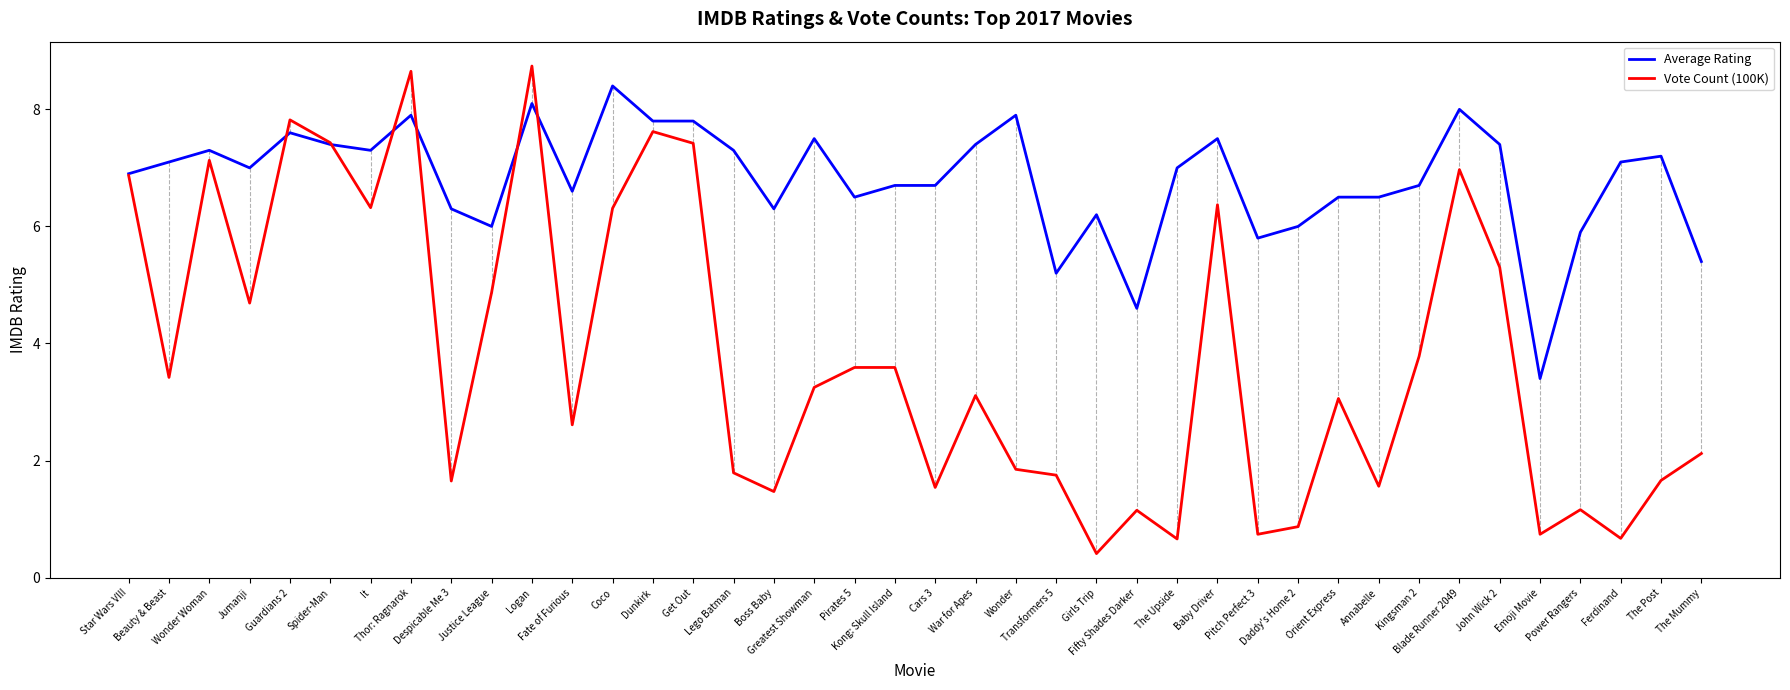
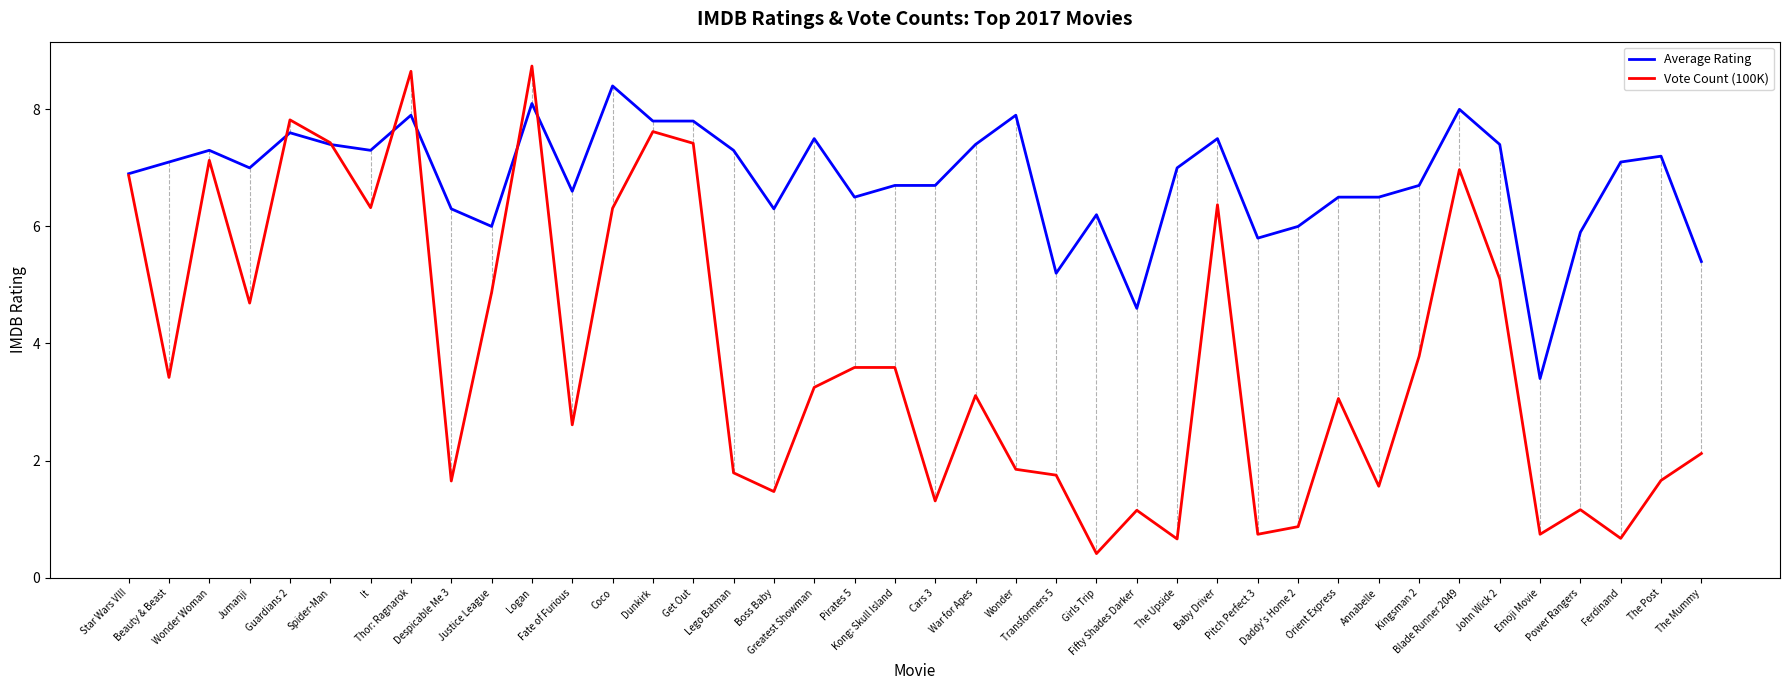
  {
    "Vote Count (100K)": {
-     "Cars 3": 1.5,
-     "John Wick 2": 5.3
+     "Cars 3": 1.3,
+     "John Wick 2": 5.1
    }
  }
